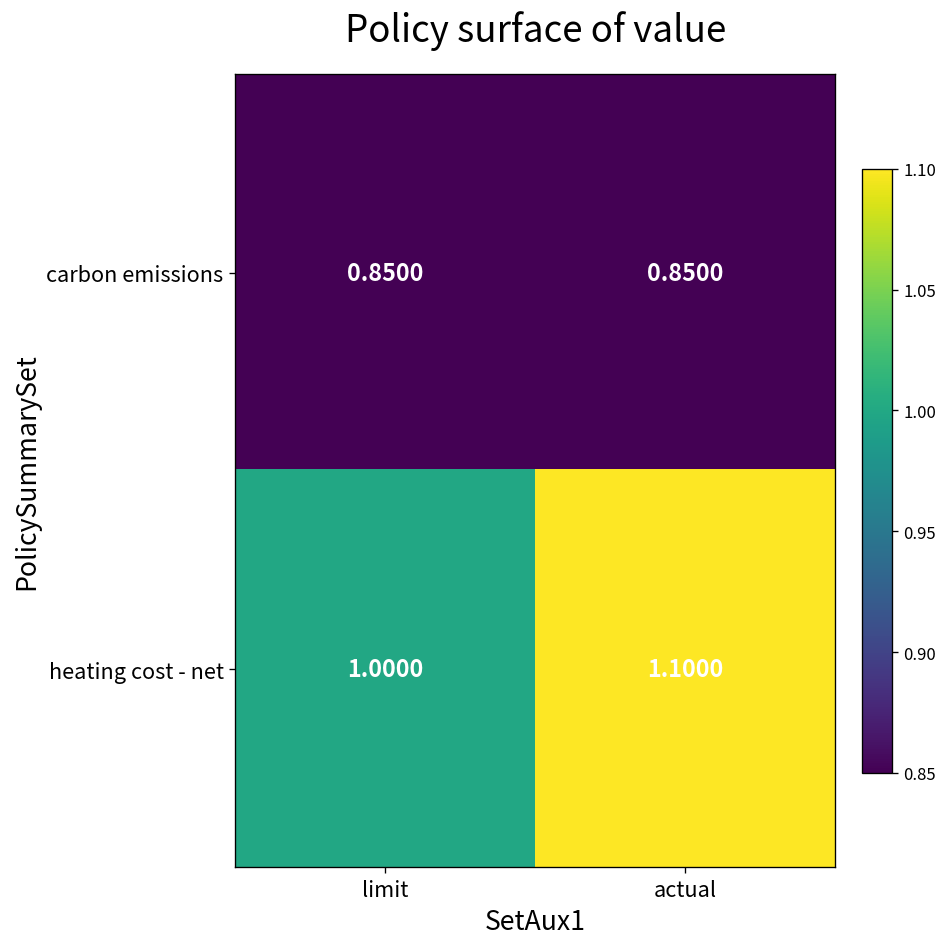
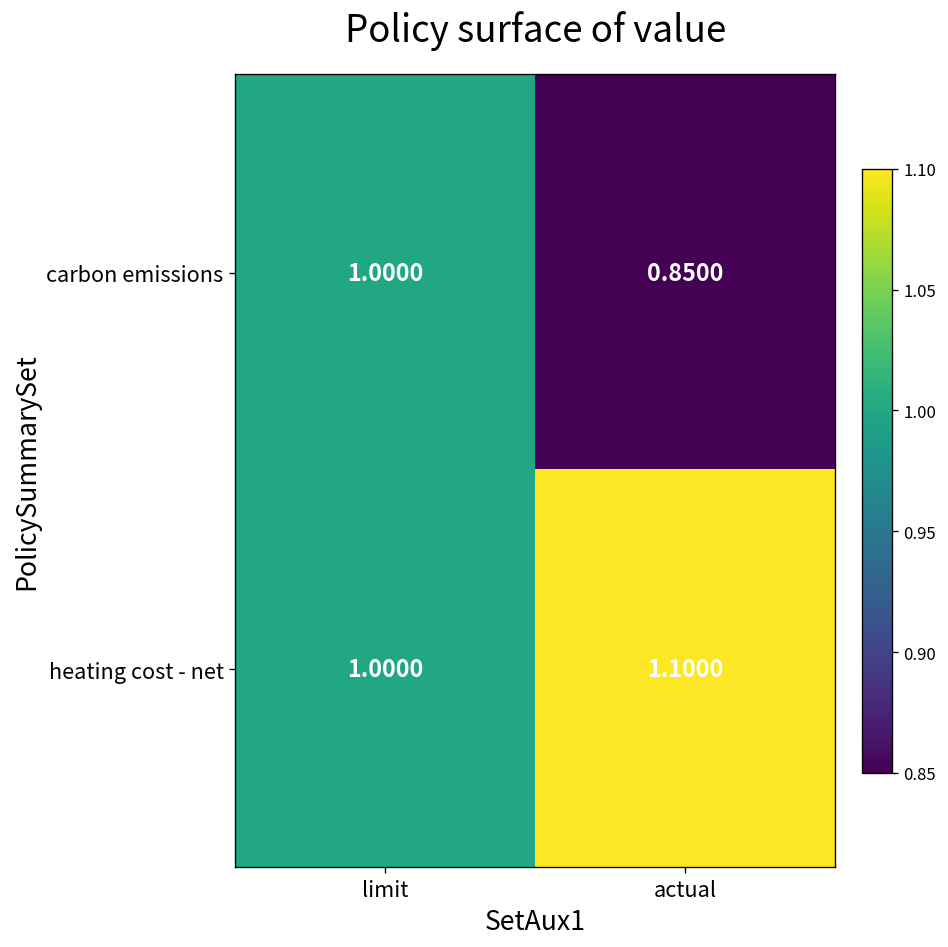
  {
    "carbon emissions": {
-     "limit": 0.8500,
+     "limit": 1.0000,
      "actual": 0.8500
    },
    "heating cost - net": {
      "limit": 1.0000,
      "actual": 1.1000
    }
  }
